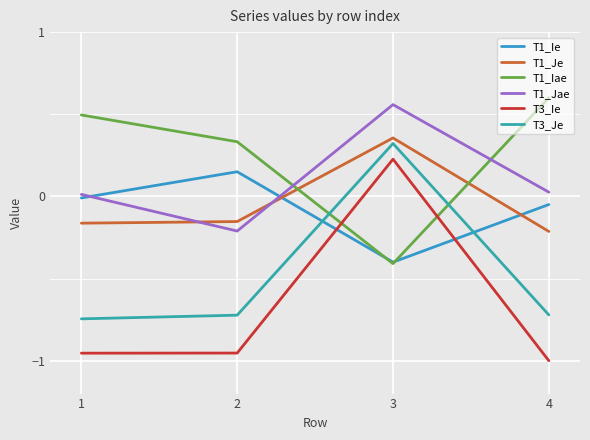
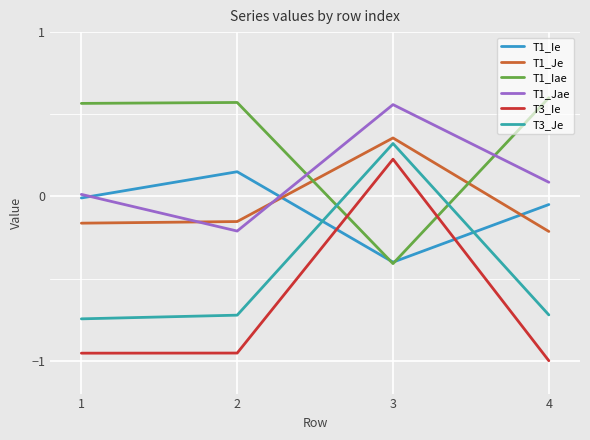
  {
    "T1_Iae": {
-     "1": 0.50,
-     "2": 0.33
+     "1": 0.57,
+     "2": 0.57
    },
    "T1_Jae": {
      "1": 0.01,
      "2": -0.21,
      "3": 0.56,
-     "4": 0.03
+     "4": 0.09
    }
  }
